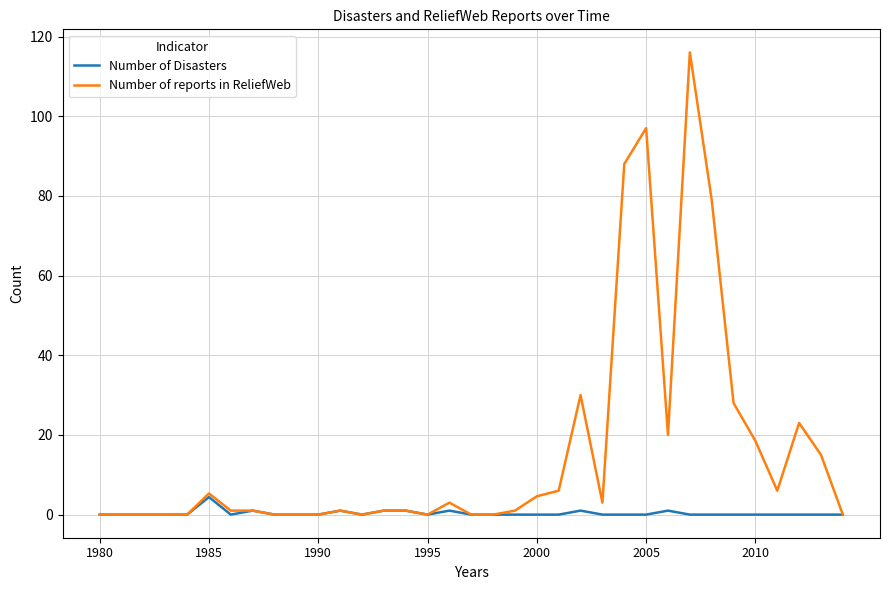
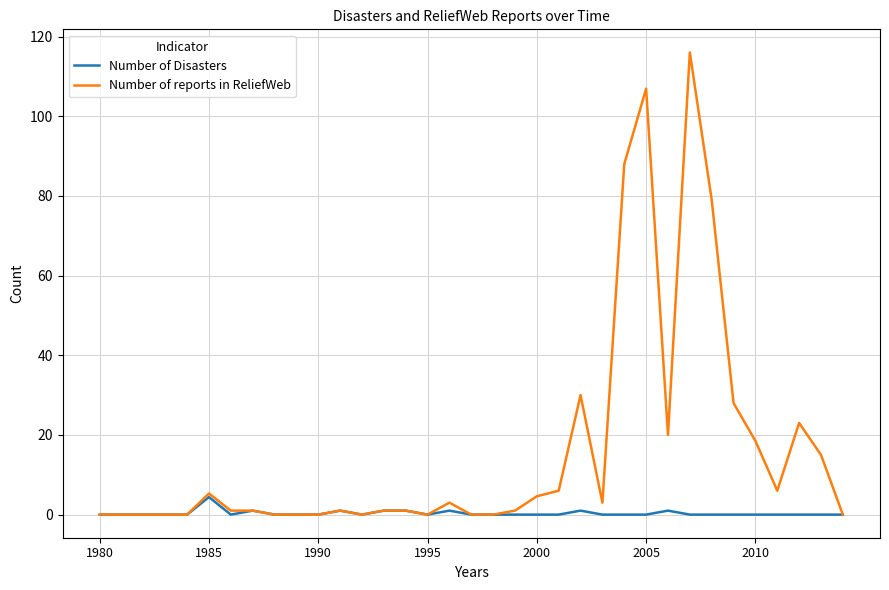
  {
    "Number of Disasters": {
      "1985": 4,
      "2000": 0,
      "2005": 0,
      "2010": 0
    },
    "Number of reports in ReliefWeb": {
      "1985": 5,
      "2000": 5,
-     "2005": 97,
+     "2005": 107,
      "2010": 19
    }
  }
